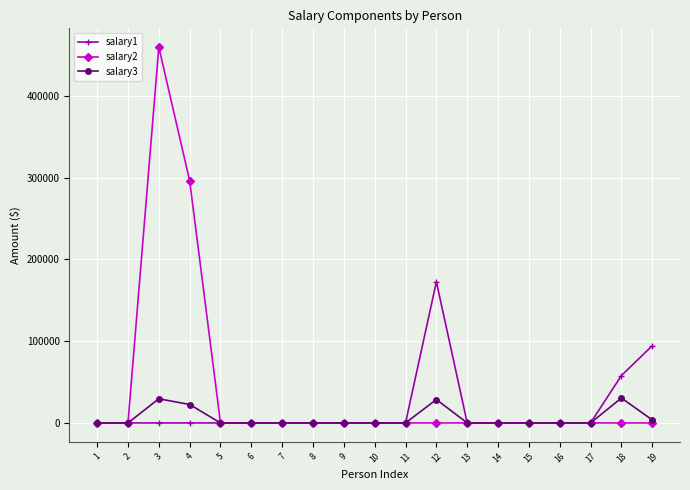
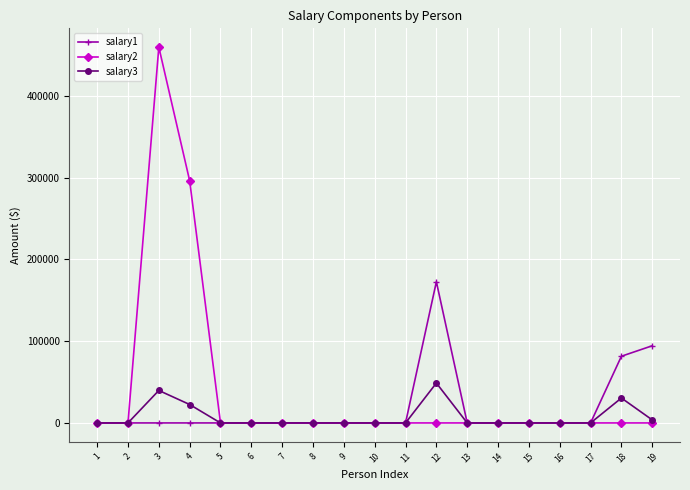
  {
    "salary1": {
      "3": 0,
      "4": 0,
      "12": 170000,
-     "18": 60000,
+     "18": 80000,
      "19": 90000
    },
    "salary2": {
      "3": 460000,
      "4": 300000,
      "12": 0,
      "18": 0,
      "19": 0
    },
    "salary3": {
-     "3": 30000,
+     "3": 40000,
      "4": 20000,
-     "12": 30000,
+     "12": 50000,
      "18": 30000,
      "19": 0
    }
  }
